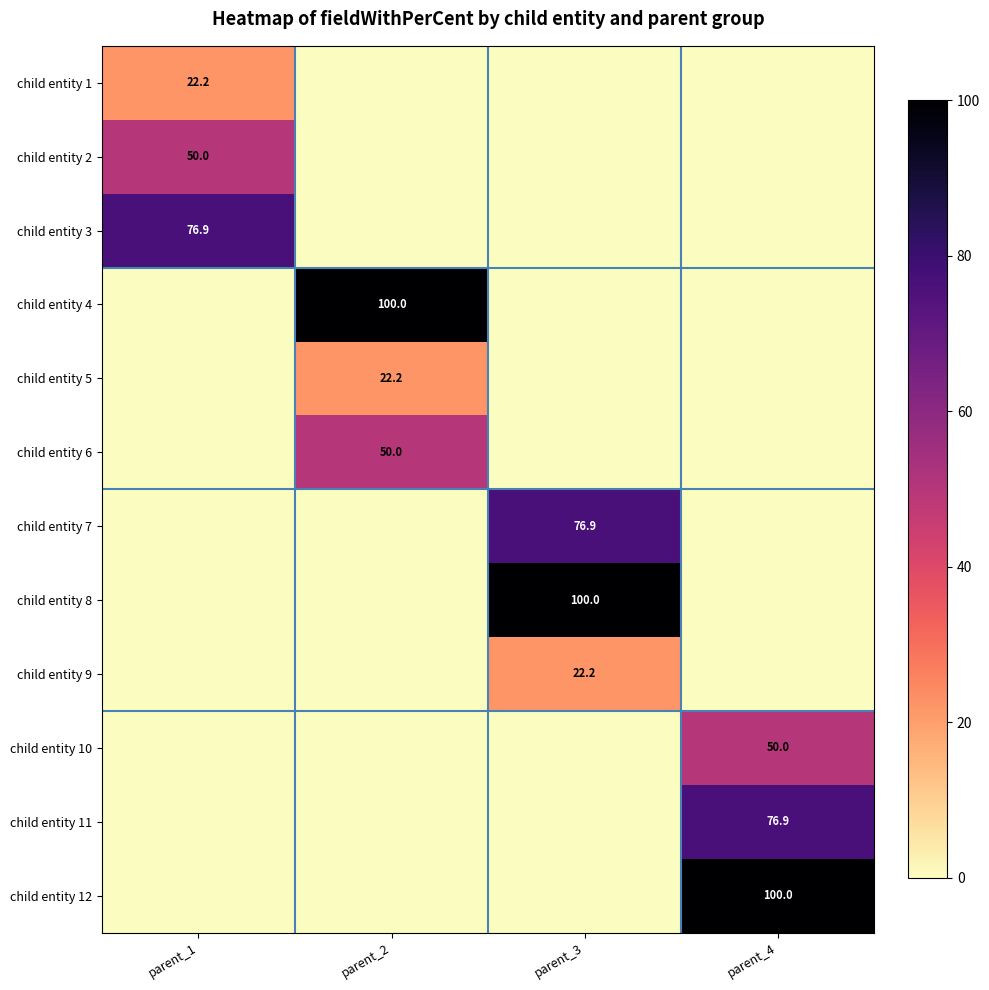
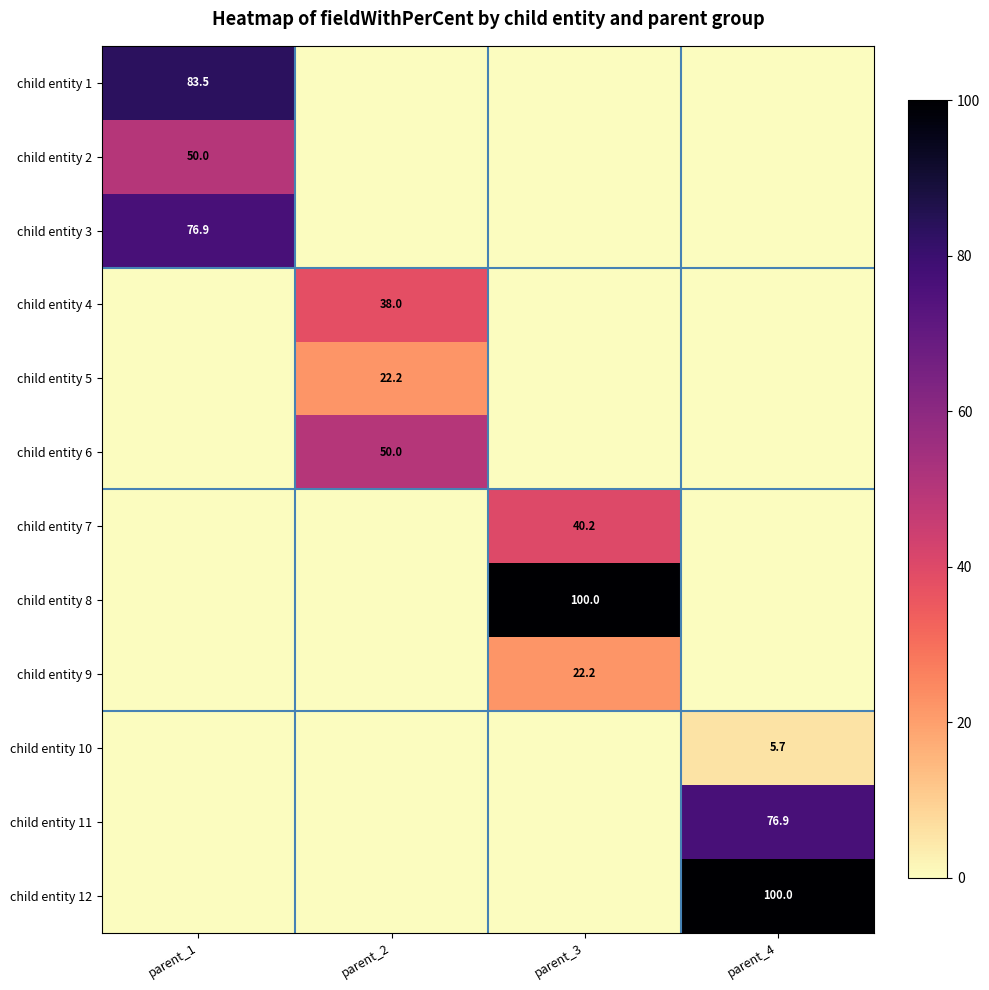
  {
    "child entity 1": {
-     "parent_1": 22.2
+     "parent_1": 83.5
    },
    "child entity 2": {
      "parent_1": 50.0
    },
    "child entity 3": {
      "parent_1": 76.9
    },
    "child entity 4": {
-     "parent_2": 100.0
+     "parent_2": 38.0
    },
    "child entity 5": {
      "parent_2": 22.2
    },
    "child entity 6": {
      "parent_2": 50.0
    },
    "child entity 7": {
-     "parent_3": 76.9
+     "parent_3": 40.2
    },
    "child entity 8": {
      "parent_3": 100.0
    },
    "child entity 9": {
      "parent_3": 22.2
    },
    "child entity 10": {
-     "parent_4": 50.0
+     "parent_4": 5.7
    },
    "child entity 11": {
      "parent_4": 76.9
    },
    "child entity 12": {
      "parent_4": 100.0
    }
  }
